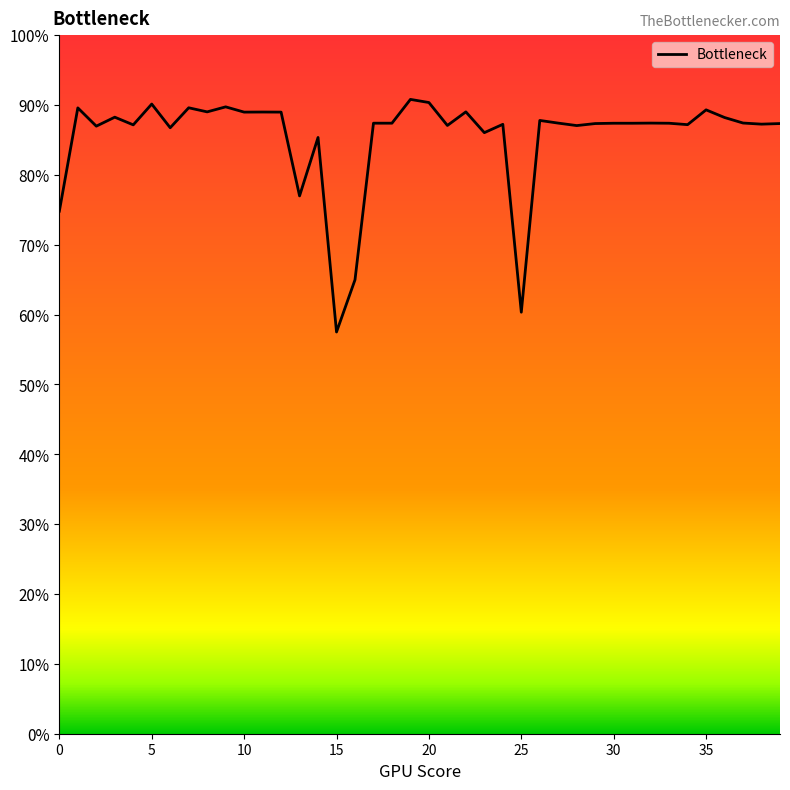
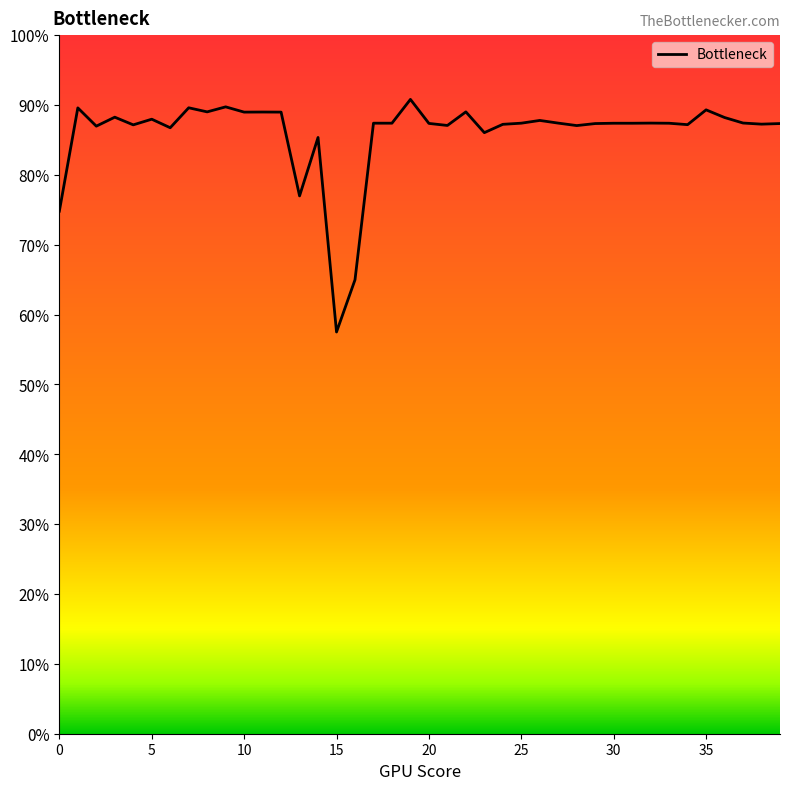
  {
    "0": "75%",
-   "5": "90%",
+   "5": "88%",
    "10": "89%",
    "15": "58%",
-   "20": "90%",
-   "25": "60%",
+   "20": "87%",
+   "25": "87%",
    "30": "87%",
    "35": "89%"
  }
